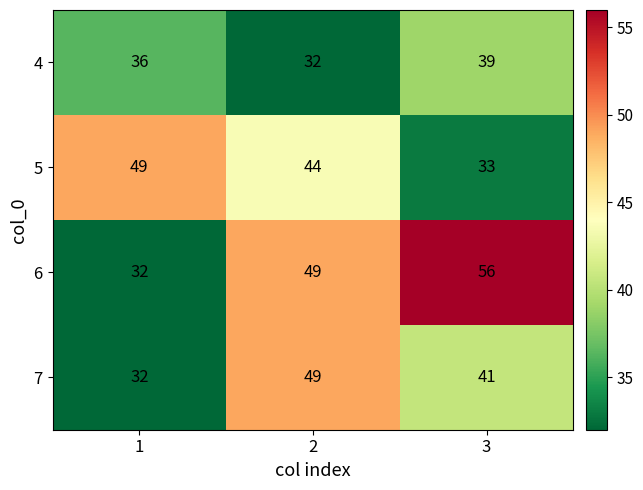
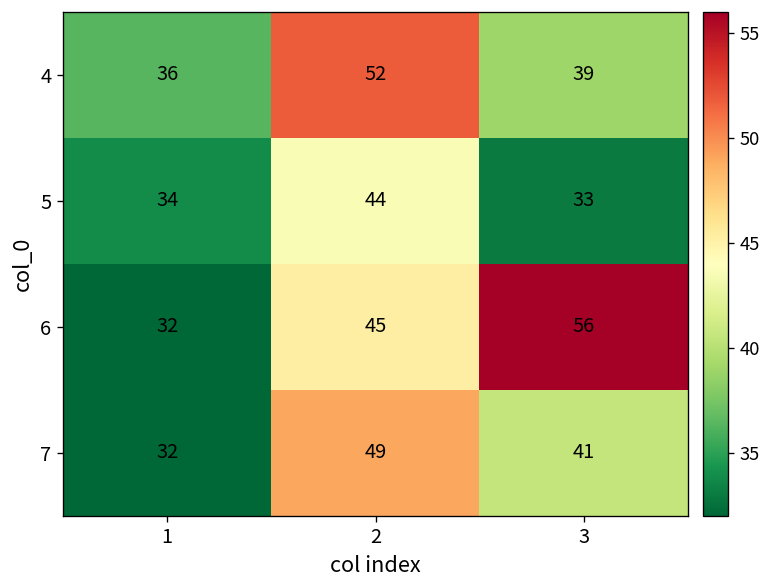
  {
    "4": {
      "1": 36,
-     "2": 32,
+     "2": 52,
      "3": 39
    },
    "5": {
-     "1": 49,
+     "1": 34,
      "2": 44,
      "3": 33
    },
    "6": {
      "1": 32,
-     "2": 49,
+     "2": 45,
      "3": 56
    },
    "7": {
      "1": 32,
      "2": 49,
      "3": 41
    }
  }
